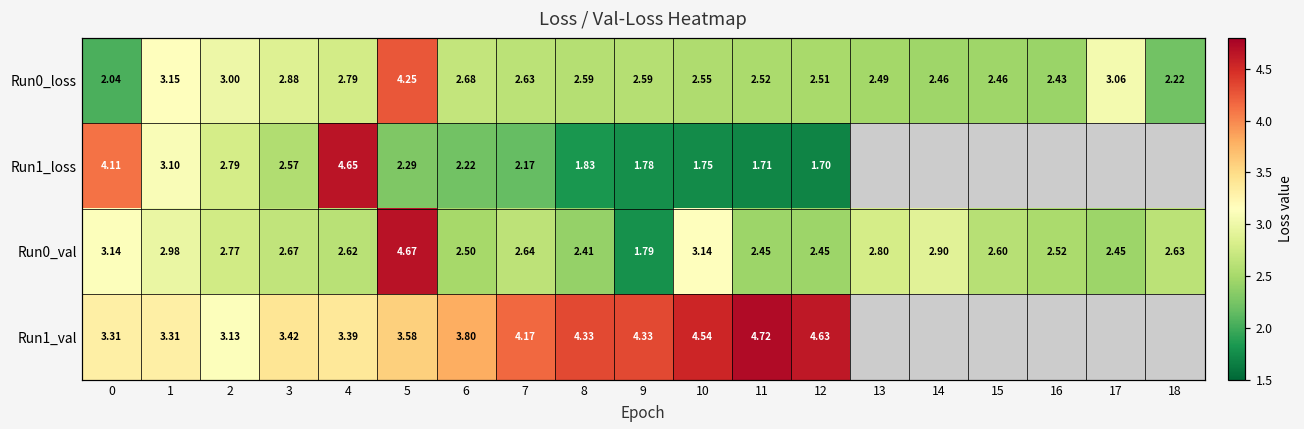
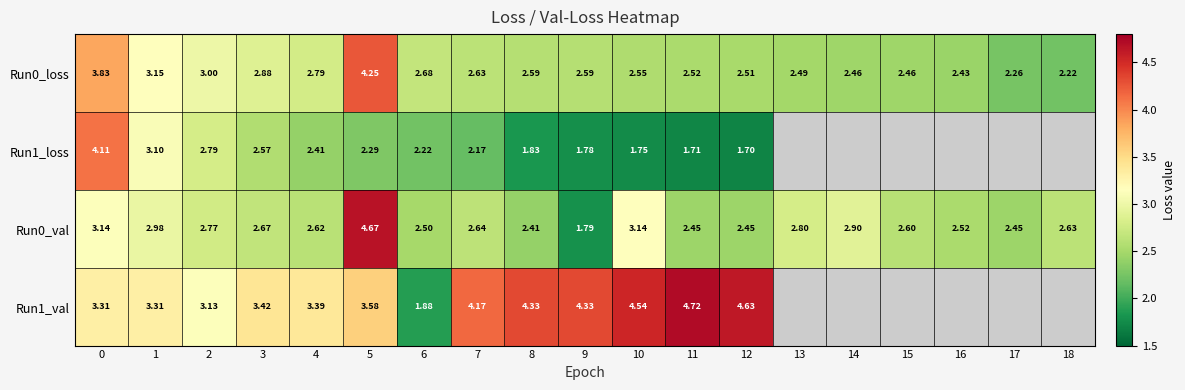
  {
    "Run0_loss": {
-     "0": 2.04,
+     "0": 3.83,
      "1": 3.15,
      "2": 3.00,
      "3": 2.88,
      "4": 2.79,
      "5": 4.25,
      "6": 2.68,
      "7": 2.63,
      "8": 2.59,
      "9": 2.59,
      "10": 2.55,
      "11": 2.52,
      "12": 2.51,
      "13": 2.49,
      "14": 2.46,
      "15": 2.46,
      "16": 2.43,
-     "17": 3.06,
+     "17": 2.26,
      "18": 2.22
    },
    "Run1_loss": {
      "0": 4.11,
      "1": 3.10,
      "2": 2.79,
      "3": 2.57,
-     "4": 4.65,
+     "4": 2.41,
      "5": 2.29,
      "6": 2.22,
      "7": 2.17,
      "8": 1.83,
      "9": 1.78,
      "10": 1.75,
      "11": 1.71,
      "12": 1.70
    },
    "Run0_val": {
      "0": 3.14,
      "1": 2.98,
      "2": 2.77,
      "3": 2.67,
      "4": 2.62,
      "5": 4.67,
      "6": 2.50,
      "7": 2.64,
      "8": 2.41,
      "9": 1.79,
      "10": 3.14,
      "11": 2.45,
      "12": 2.45,
      "13": 2.80,
      "14": 2.90,
      "15": 2.60,
      "16": 2.52,
      "17": 2.45,
      "18": 2.63
    },
    "Run1_val": {
      "0": 3.31,
      "1": 3.31,
      "2": 3.13,
      "3": 3.42,
      "4": 3.39,
      "5": 3.58,
-     "6": 3.80,
+     "6": 1.88,
      "7": 4.17,
      "8": 4.33,
      "9": 4.33,
      "10": 4.54,
      "11": 4.72,
      "12": 4.63
    }
  }
